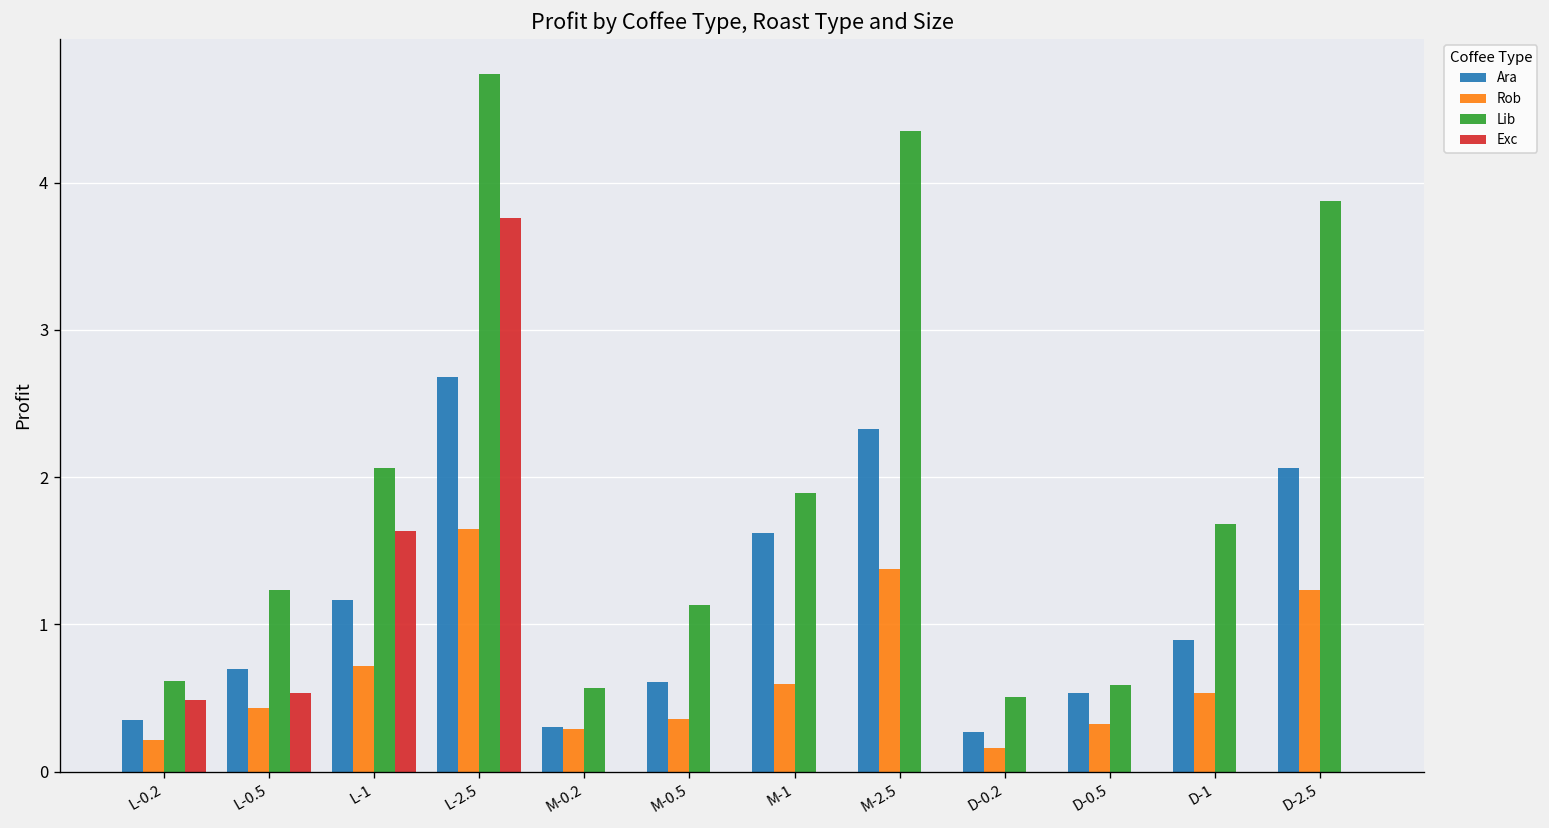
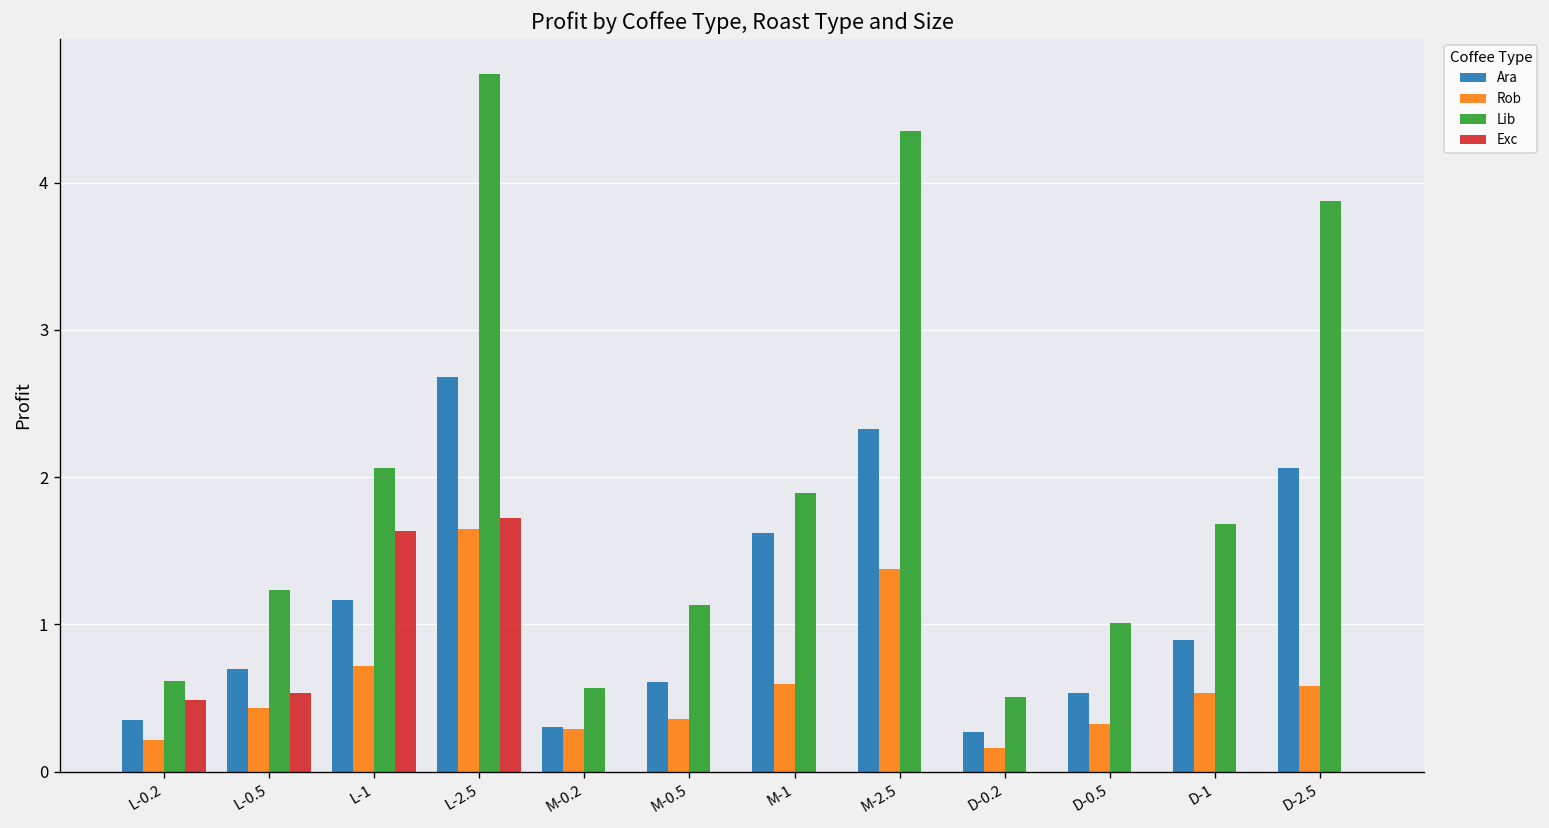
  {
    "Ara": {
      "L-0.2": 0.35,
      "L-0.5": 0.70,
      "L-1": 1.17,
      "L-2.5": 2.68,
      "M-0.2": 0.30,
      "M-0.5": 0.61,
      "M-1": 1.62,
      "M-2.5": 2.33,
      "D-0.2": 0.27,
      "D-0.5": 0.54,
      "D-1": 0.90,
      "D-2.5": 2.06
    },
    "Rob": {
      "L-0.2": 0.22,
      "L-0.5": 0.43,
      "L-1": 0.72,
      "L-2.5": 1.65,
      "M-0.2": 0.29,
      "M-0.5": 0.36,
      "M-1": 0.60,
      "M-2.5": 1.37,
      "D-0.2": 0.16,
      "D-0.5": 0.32,
      "D-1": 0.54,
-     "D-2.5": 1.24
+     "D-2.5": 0.58
    },
    "Lib": {
      "L-0.2": 0.62,
      "L-0.5": 1.24,
      "L-1": 2.06,
      "L-2.5": 4.74,
      "M-0.2": 0.57,
      "M-0.5": 1.13,
      "M-1": 1.89,
      "M-2.5": 4.35,
      "D-0.2": 0.51,
-     "D-0.5": 0.59,
+     "D-0.5": 1.01,
      "D-1": 1.68,
      "D-2.5": 3.87
    },
    "Exc": {
      "L-0.2": 0.49,
      "L-0.5": 0.53,
      "L-1": 1.63,
-     "L-2.5": 3.76,
+     "L-2.5": 1.72,
      "M-0.2": 0.00,
      "M-0.5": 0.00,
      "M-1": 0.00,
      "M-2.5": 0.00,
      "D-0.2": 0.00,
      "D-0.5": 0.00,
      "D-1": 0.00,
      "D-2.5": 0.00
    }
  }
